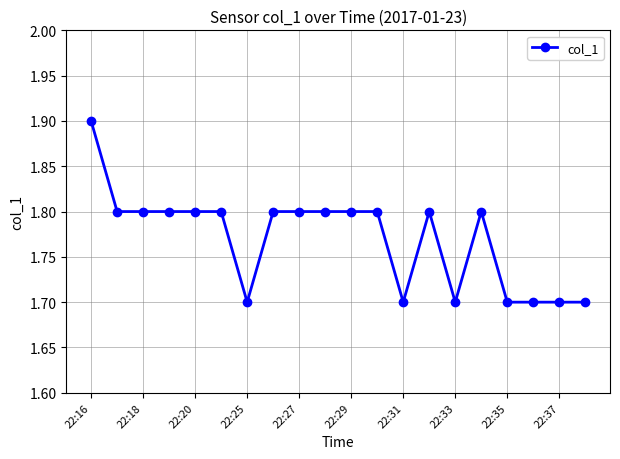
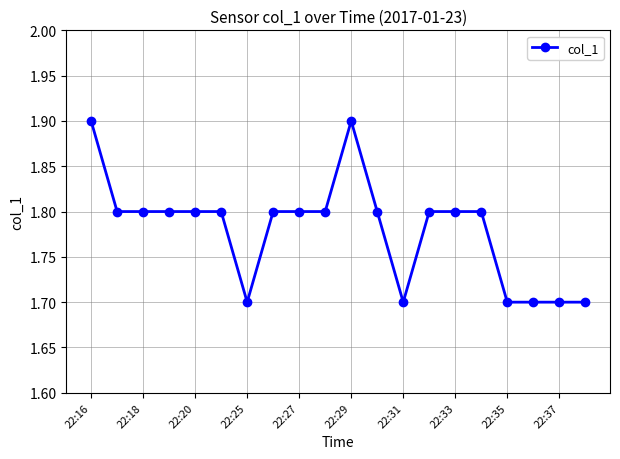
  {
    "22:16": 1.9,
    "22:18": 1.8,
    "22:20": 1.8,
    "22:25": 1.7,
    "22:27": 1.8,
-   "22:29": 1.8,
+   "22:29": 1.9,
    "22:31": 1.7,
-   "22:33": 1.7,
+   "22:33": 1.8,
    "22:35": 1.7,
    "22:37": 1.7
  }
